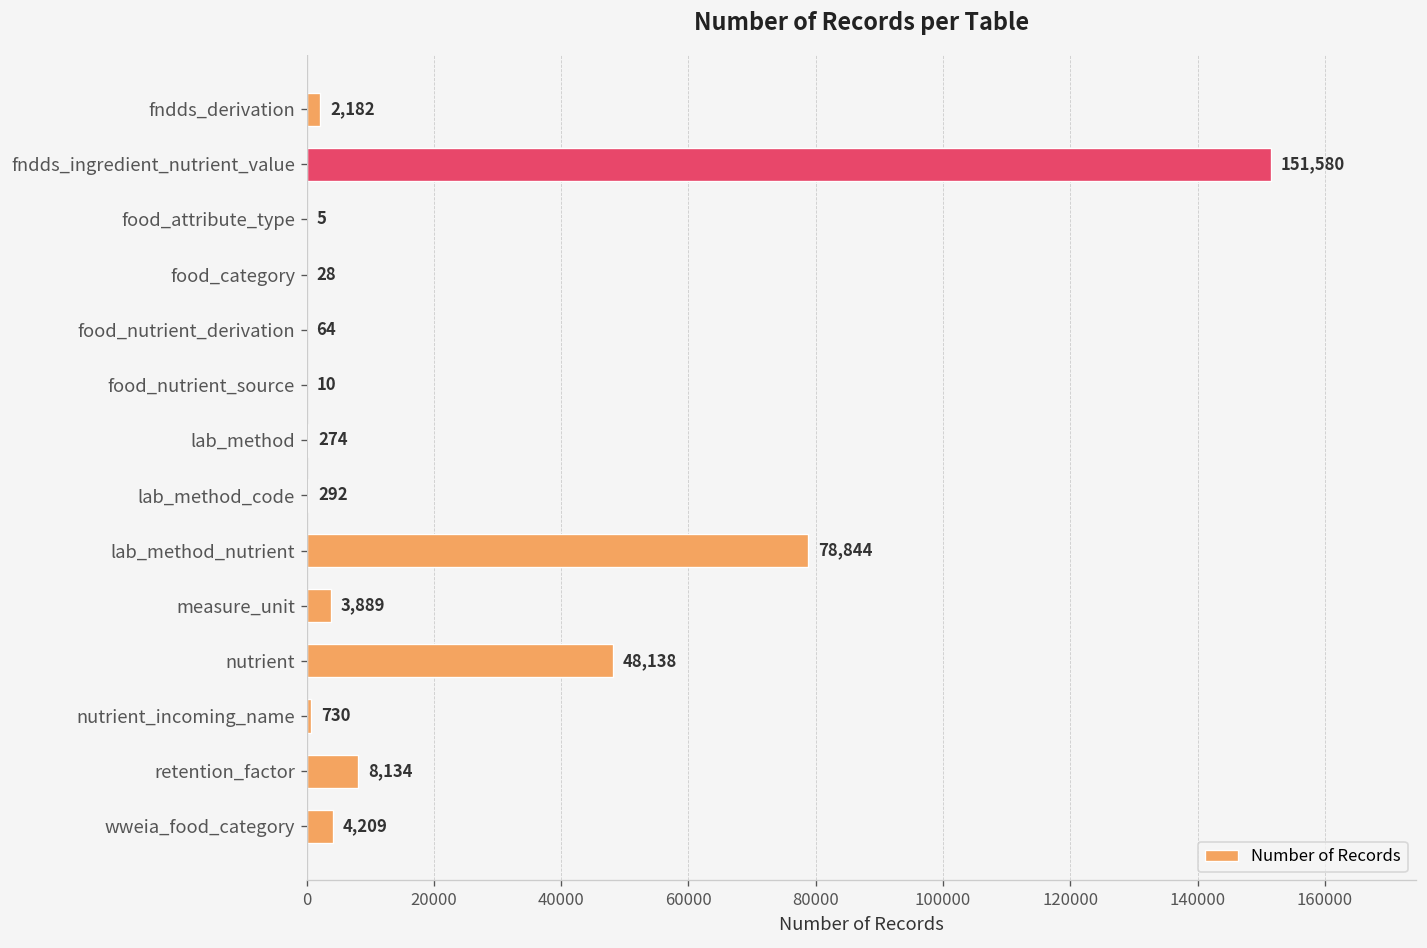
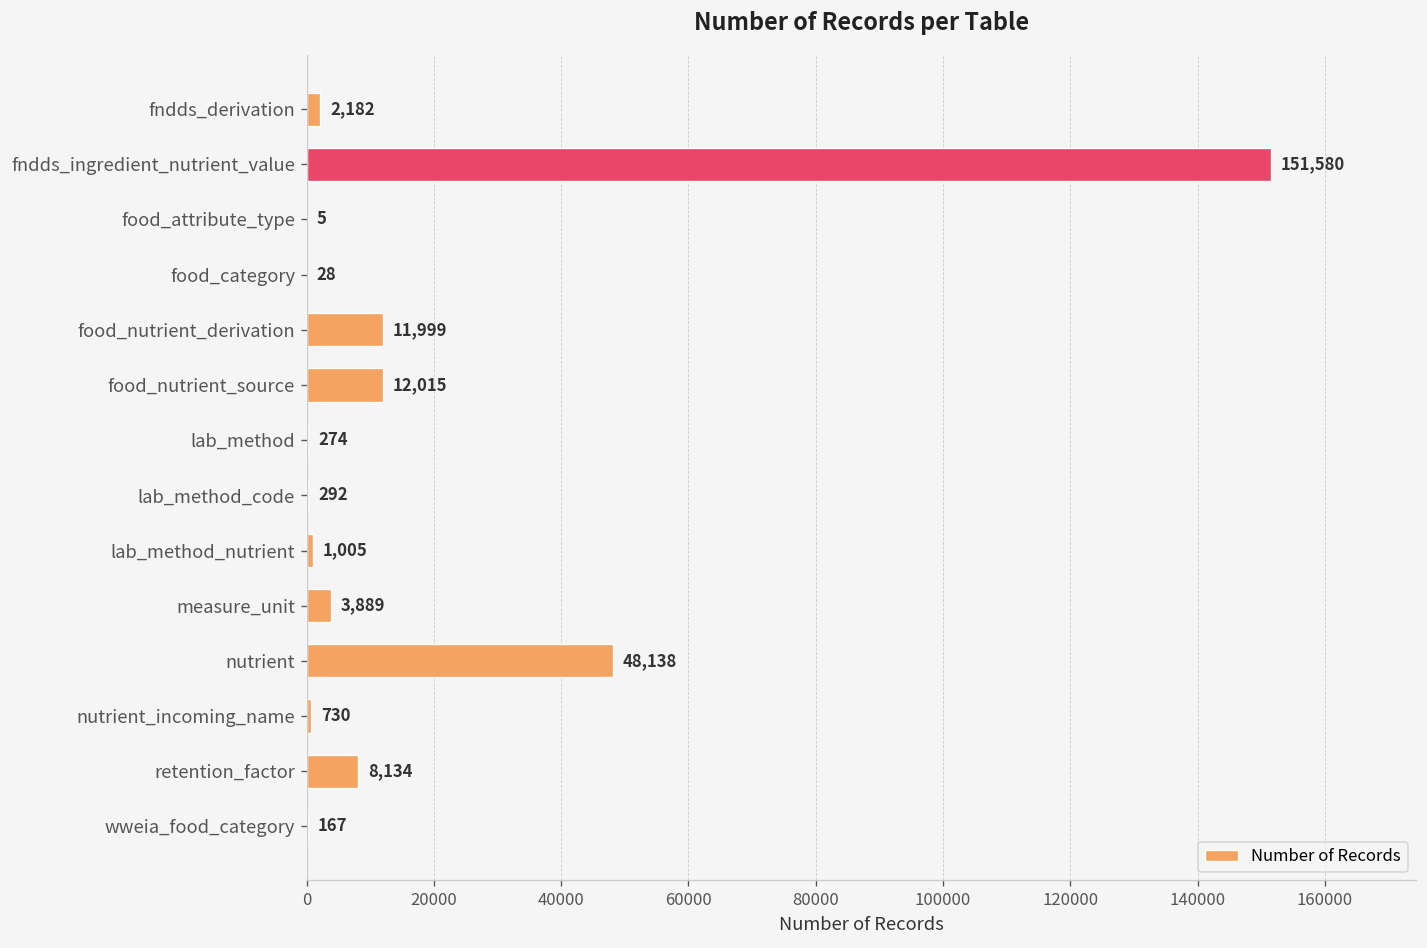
  {
    "fndds_derivation": "2,182",
    "fndds_ingredient_nutrient_value": "151,580",
    "food_attribute_type": "5",
    "food_category": "28",
-   "food_nutrient_derivation": "64",
-   "food_nutrient_source": "10",
+   "food_nutrient_derivation": "11,999",
+   "food_nutrient_source": "12,015",
    "lab_method": "274",
    "lab_method_code": "292",
-   "lab_method_nutrient": "78,844",
+   "lab_method_nutrient": "1,005",
    "measure_unit": "3,889",
    "nutrient": "48,138",
    "nutrient_incoming_name": "730",
    "retention_factor": "8,134",
-   "wweia_food_category": "4,209"
+   "wweia_food_category": "167"
  }
